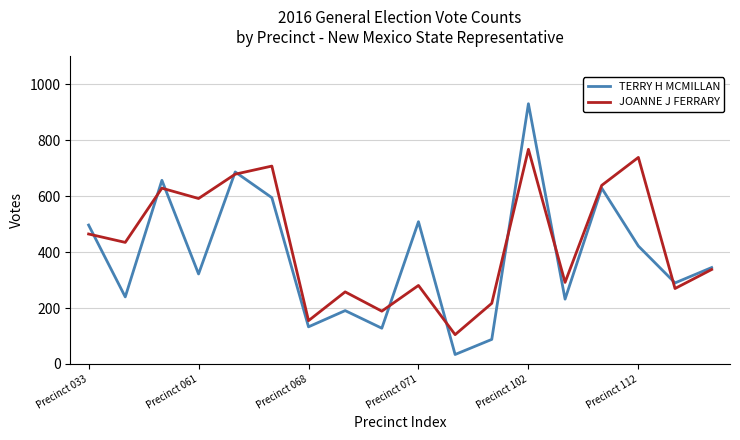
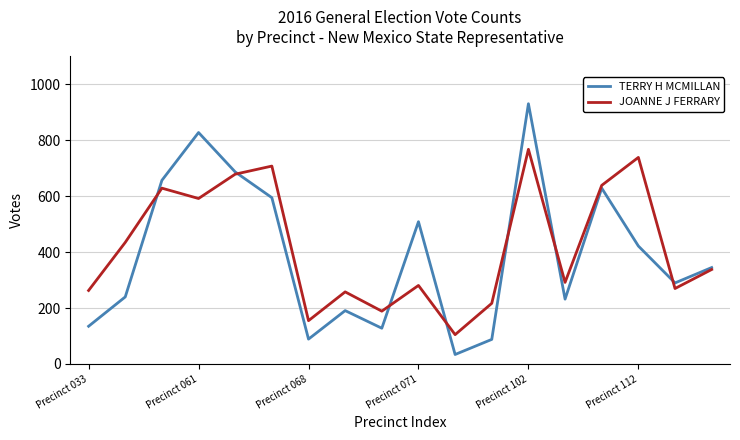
  {
    "TERRY H MCMILLAN": {
-     "Precinct 033": 500,
-     "Precinct 061": 320,
-     "Precinct 068": 130,
+     "Precinct 033": 140,
+     "Precinct 061": 830,
+     "Precinct 068": 90,
      "Precinct 071": 510,
      "Precinct 102": 930,
      "Precinct 112": 420
    },
    "JOANNE J FERRARY": {
-     "Precinct 033": 470,
+     "Precinct 033": 260,
      "Precinct 061": 590,
      "Precinct 068": 160,
      "Precinct 071": 280,
      "Precinct 102": 770,
      "Precinct 112": 740
    }
  }
